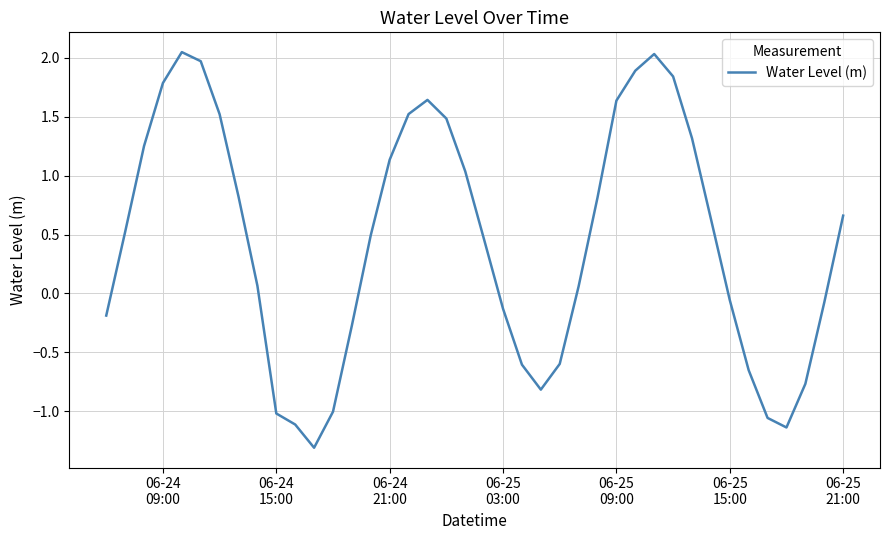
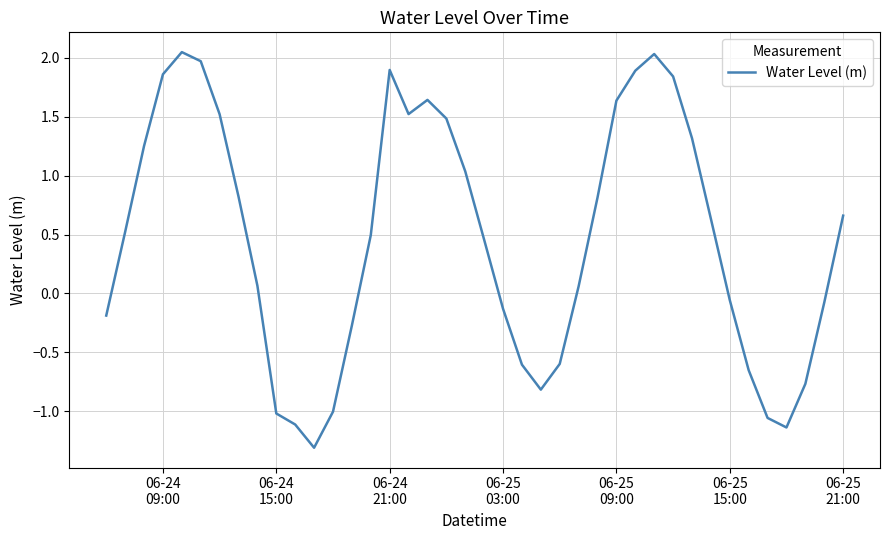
  {
-   "06-24 09:00": 1.79,
+   "06-24 09:00": 1.86,
    "06-24 15:00": -1.02,
-   "06-24 21:00": 1.14,
+   "06-24 21:00": 1.90,
    "06-25 03:00": -0.13,
    "06-25 09:00": 1.64,
    "06-25 15:00": -0.06,
    "06-25 21:00": 0.66
  }
